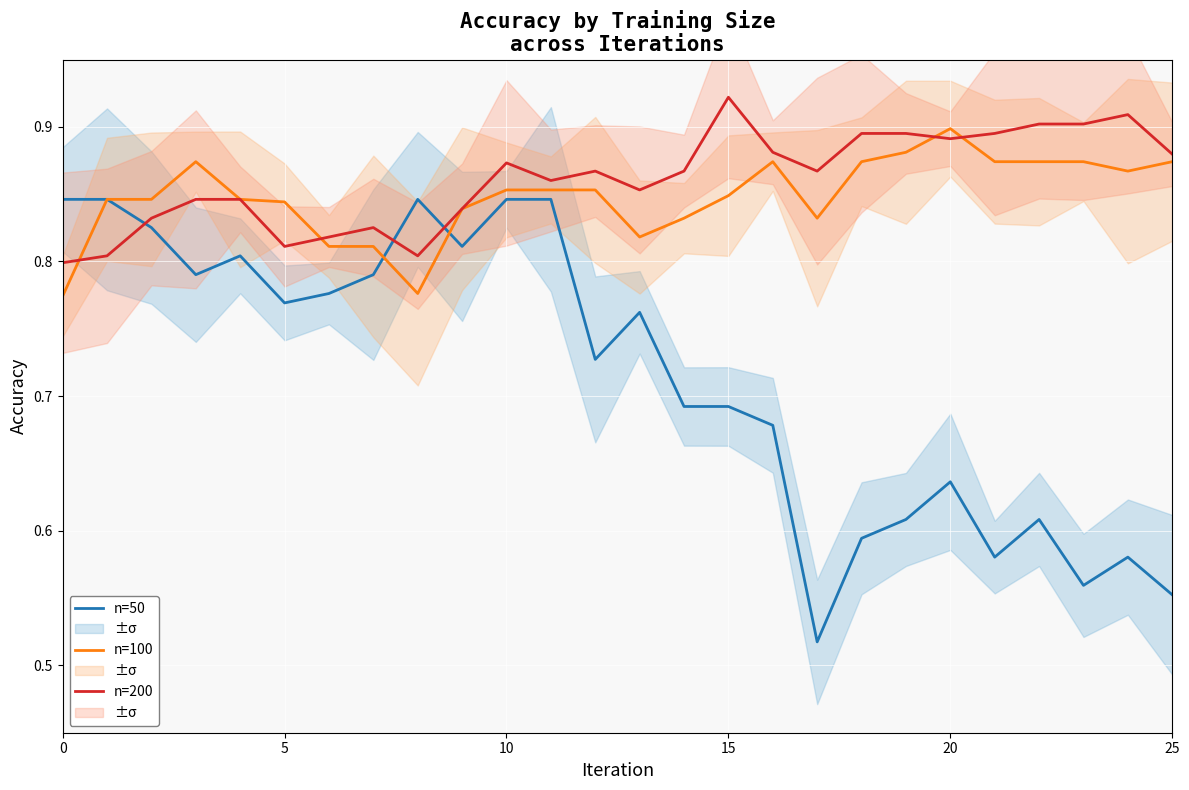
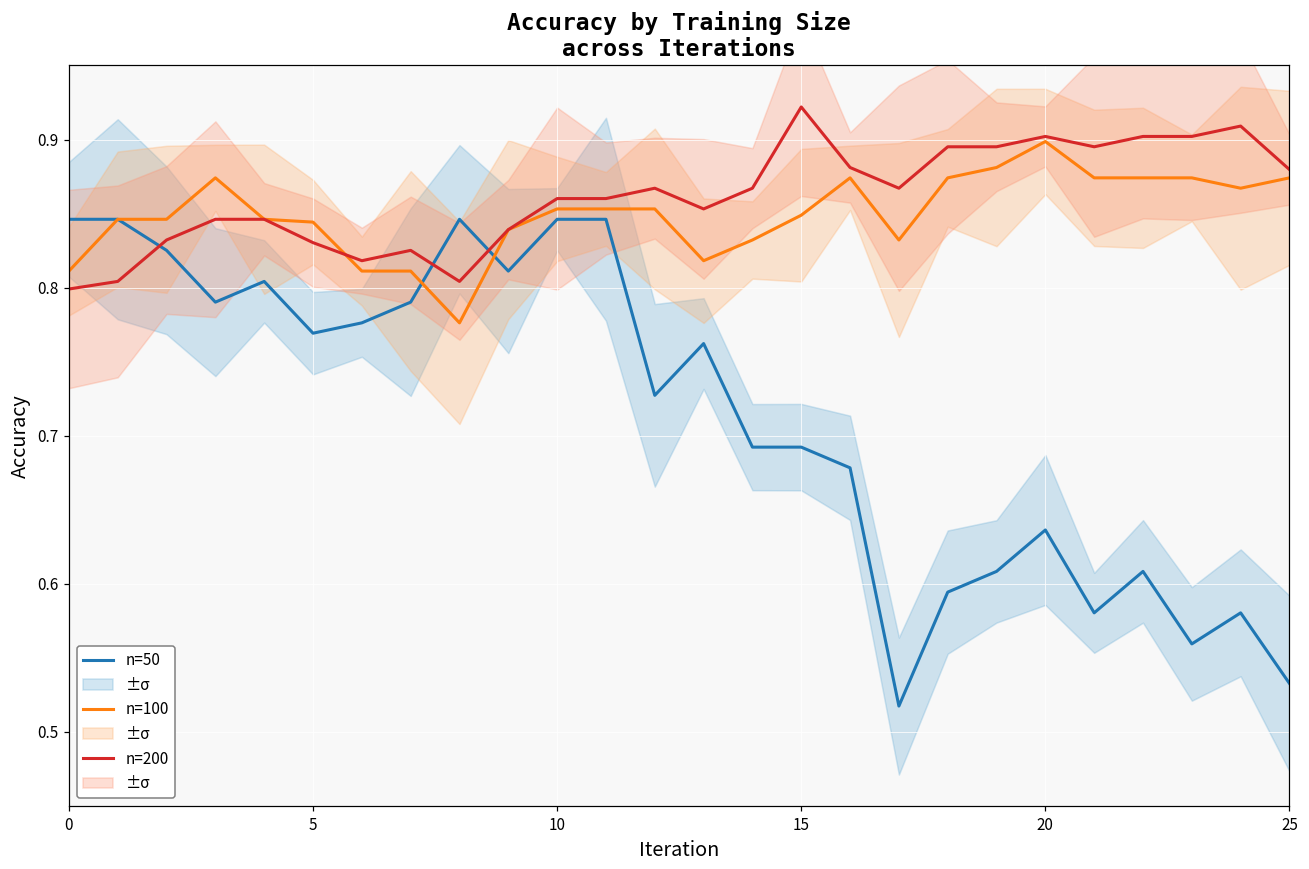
  {
    "n=50": {
      "0": 0.846,
      "5": 0.769,
      "10": 0.846,
      "15": 0.692,
      "20": 0.636,
-     "25": 0.552
+     "25": 0.533
    },
    "n=100": {
-     "0": 0.774,
+     "0": 0.811,
      "5": 0.844,
      "10": 0.853,
      "15": 0.849,
      "20": 0.899,
      "25": 0.874
    },
    "n=200": {
      "0": 0.799,
-     "5": 0.811,
-     "10": 0.873,
+     "5": 0.830,
+     "10": 0.860,
      "15": 0.922,
-     "20": 0.891,
+     "20": 0.902,
      "25": 0.880
    }
  }
